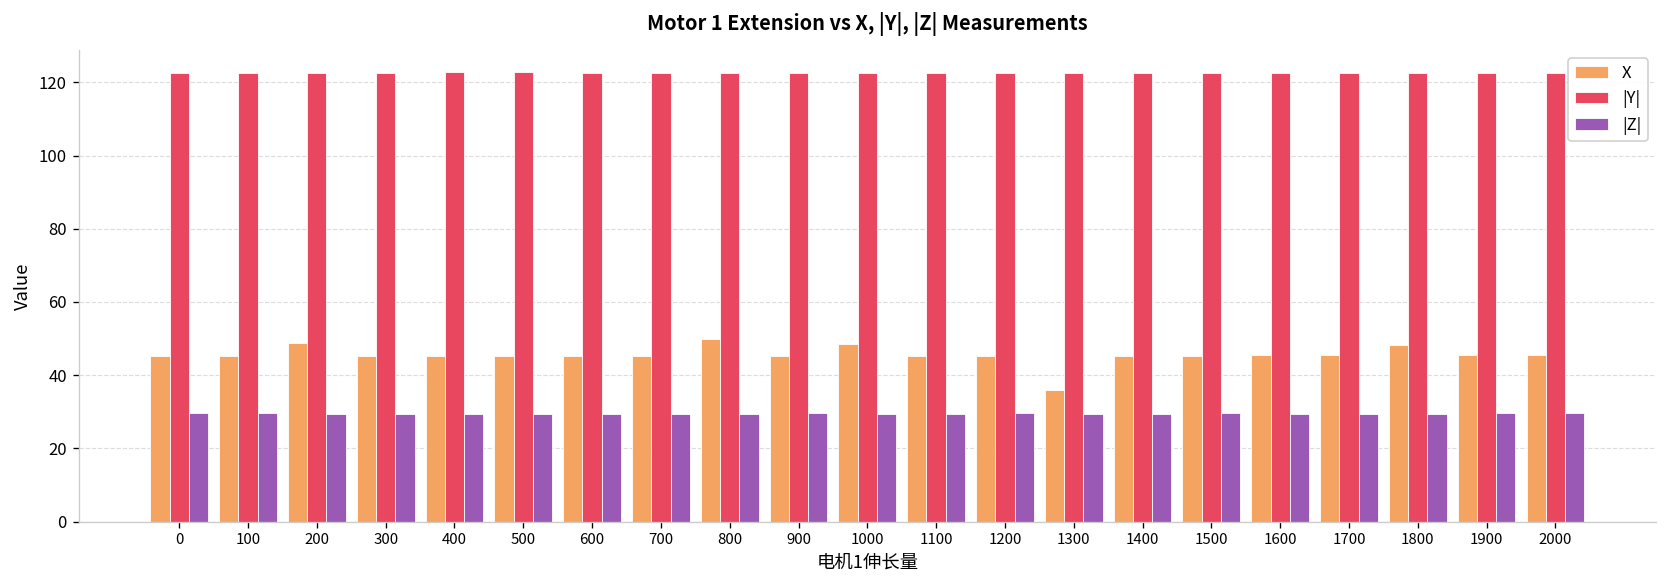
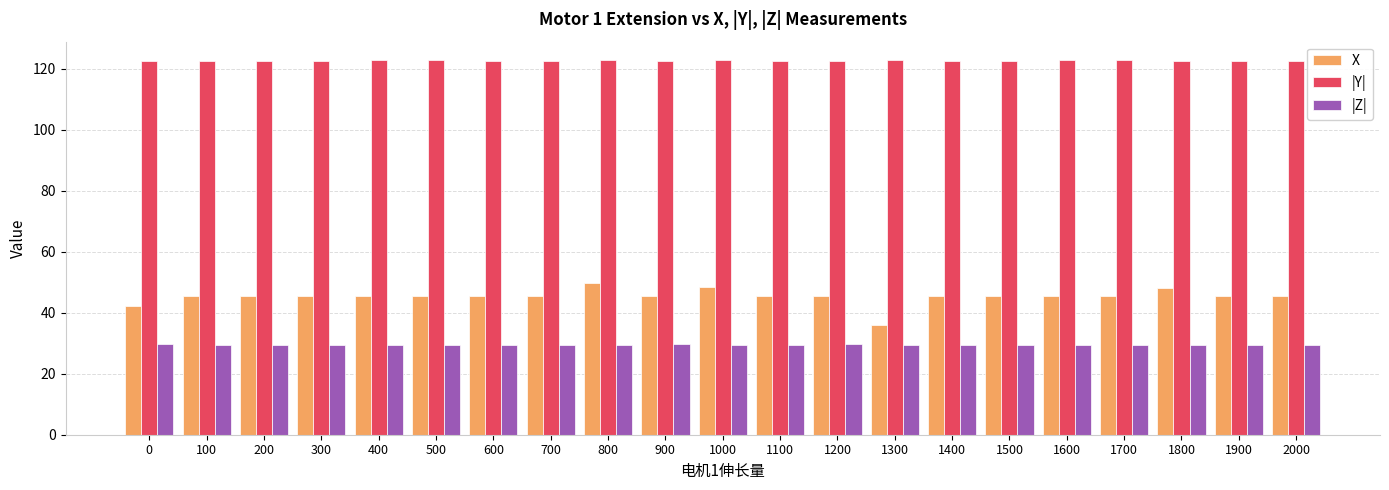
  {
    "X": {
-     "0": 45,
+     "0": 42,
      "100": 45,
-     "200": 49,
+     "200": 45,
      "300": 45,
      "400": 45,
      "500": 45,
      "600": 45,
      "700": 45,
      "800": 50,
      "900": 45,
      "1000": 49,
      "1100": 45,
      "1200": 45,
      "1300": 36,
      "1400": 45,
      "1500": 45,
      "1600": 45,
      "1700": 45,
      "1800": 48,
      "1900": 45,
      "2000": 45
    },
    "|Y|": {
      "0": 123,
      "100": 123,
      "200": 123,
      "300": 123,
      "400": 123,
      "500": 123,
      "600": 123,
      "700": 123,
      "800": 123,
      "900": 123,
      "1000": 123,
      "1100": 123,
      "1200": 123,
      "1300": 123,
      "1400": 123,
      "1500": 123,
      "1600": 123,
      "1700": 123,
      "1800": 123,
      "1900": 123,
      "2000": 123
    },
    "|Z|": {
      "0": 30,
      "100": 30,
      "200": 29,
      "300": 30,
      "400": 29,
      "500": 29,
      "600": 29,
      "700": 30,
      "800": 29,
      "900": 30,
      "1000": 29,
      "1100": 29,
      "1200": 30,
      "1300": 29,
      "1400": 30,
      "1500": 30,
      "1600": 29,
      "1700": 29,
      "1800": 29,
      "1900": 30,
      "2000": 30
    }
  }
